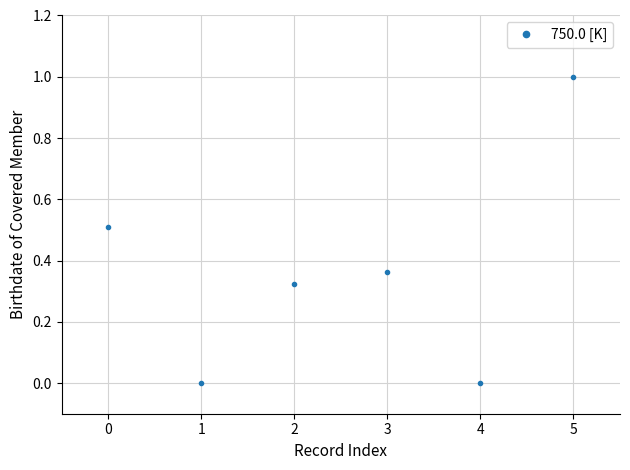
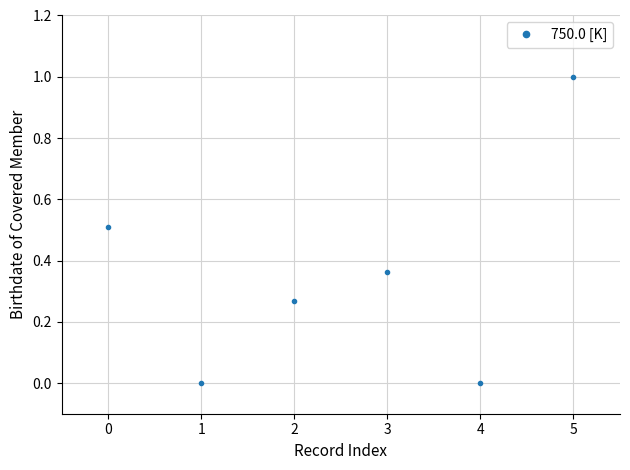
  {
    "0": 0.51,
    "1": 0.00,
-   "2": 0.32,
+   "2": 0.27,
    "3": 0.36,
    "4": 0.00,
    "5": 1.00
  }
